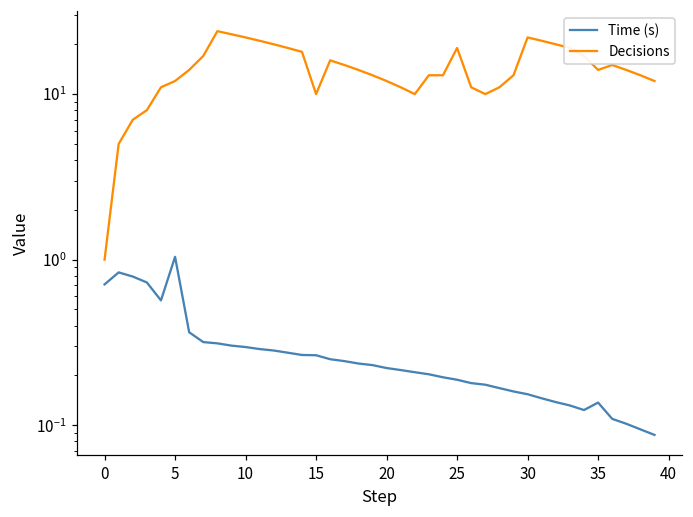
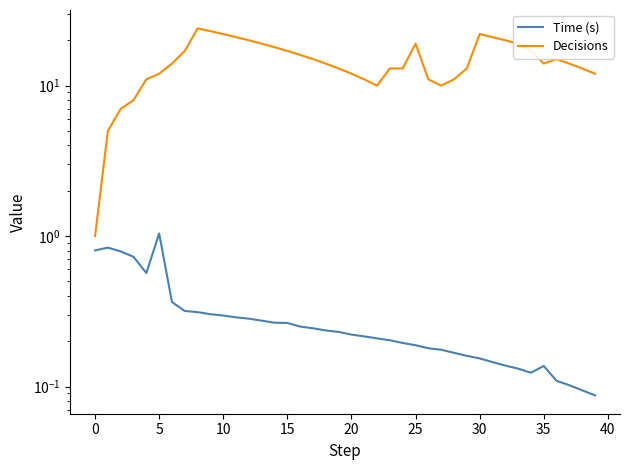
  {
    "Time (s)": {
-     "0": 0.7,
+     "0": 0.8,
      "5": 1.0,
      "10": 0.3,
      "15": 0.26,
      "20": 0.22,
      "25": 0.19,
      "30": 0.15,
      "35": 0.14
    },
    "Decisions": {
      "0": 1,
      "5": 12,
      "10": 22,
-     "15": 10,
+     "15": 17,
      "20": 12,
      "25": 19,
      "30": 22,
      "35": 14
    }
  }
